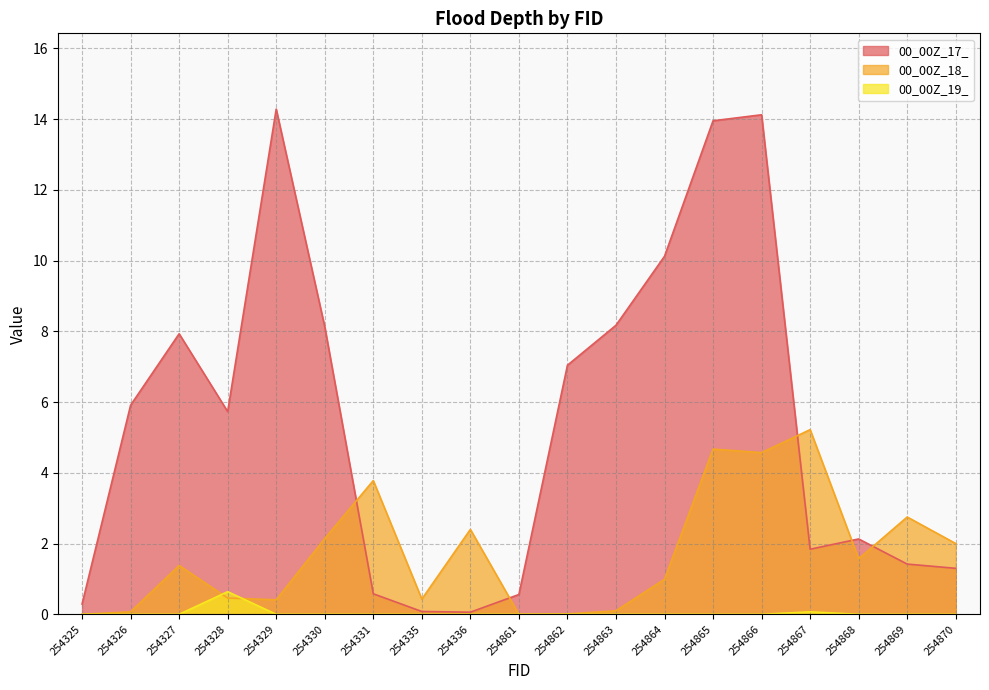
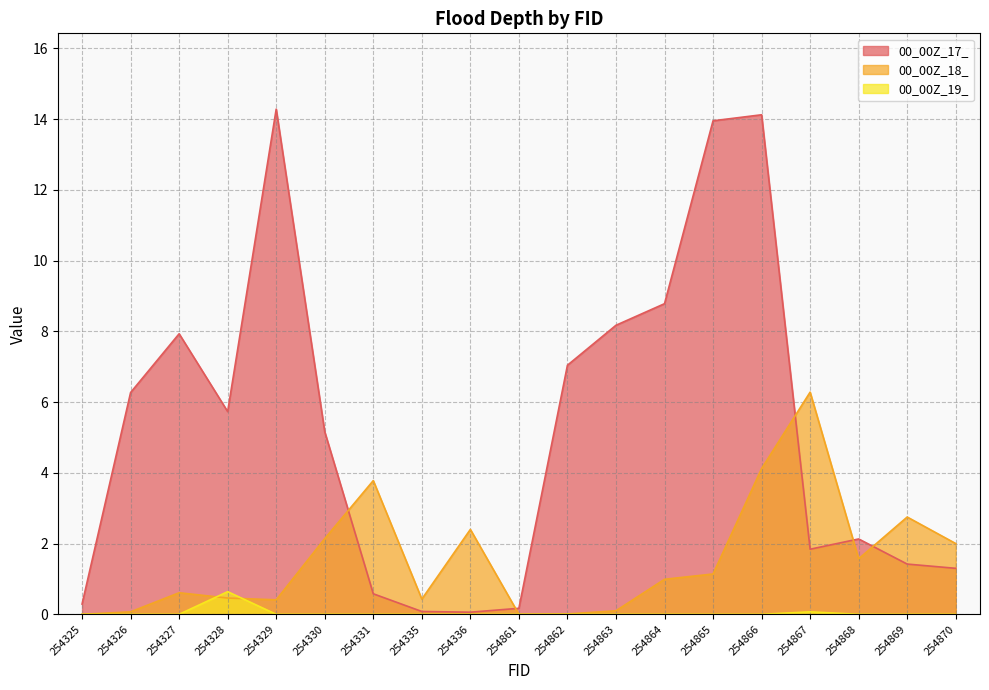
  {
    "00_00Z_17_": {
      "254325": 0.3,
-     "254326": 5.9,
+     "254326": 6.3,
      "254327": 7.9,
      "254328": 5.7,
      "254329": 14.3,
-     "254330": 8.1,
+     "254330": 5.2,
      "254331": 0.6,
      "254335": 0.1,
-     "254861": 0.6,
+     "254861": 0.2,
      "254862": 7.0,
      "254863": 8.2,
-     "254864": 10.1,
+     "254864": 8.8,
      "254865": 14.0,
      "254866": 14.1,
      "254867": 1.8,
      "254868": 2.1,
      "254869": 1.4,
      "254870": 1.3
    },
    "00_00Z_18_": {
-     "254327": 1.4,
+     "254327": 0.6,
      "254328": 0.5,
      "254329": 0.4,
      "254330": 2.1,
      "254331": 3.8,
      "254335": 0.4,
      "254336": 2.4,
      "254863": 0.1,
      "254864": 1.0,
-     "254865": 4.7,
-     "254866": 4.6,
-     "254867": 5.2,
+     "254865": 1.1,
+     "254866": 4.1,
+     "254867": 6.3,
      "254868": 1.6,
      "254869": 2.8,
      "254870": 2.0
    },
    "00_00Z_19_": {
      "254327": 0.0,
      "254328": 0.6,
      "254329": 0.0,
      "254330": 0.0,
      "254331": 0.0,
      "254335": 0.0,
      "254863": 0.0,
      "254864": 0.0,
      "254865": 0.0,
      "254866": 0.0,
      "254867": 0.1,
      "254868": 0.0,
      "254869": 0.0,
      "254870": 0.0
    }
  }
